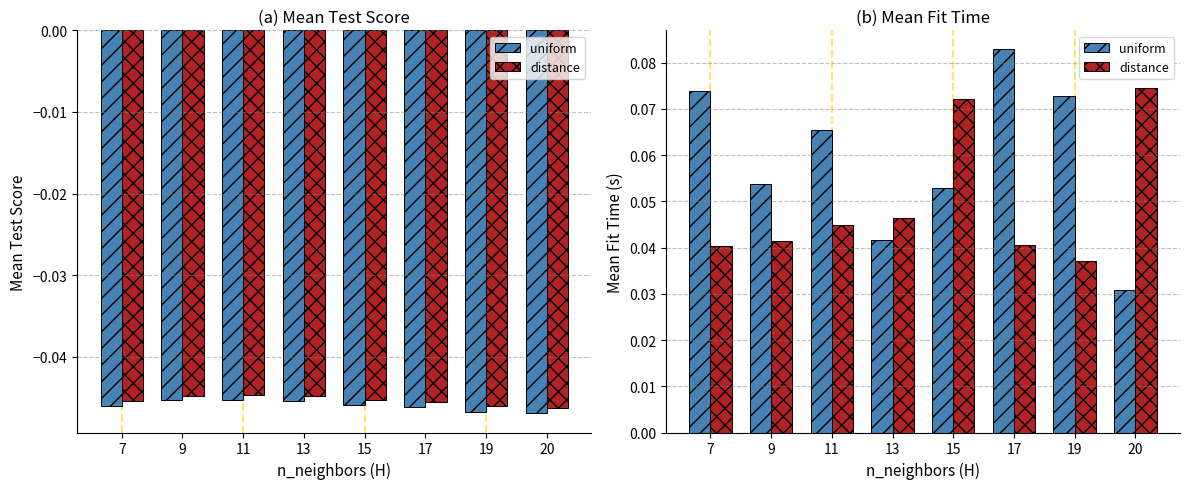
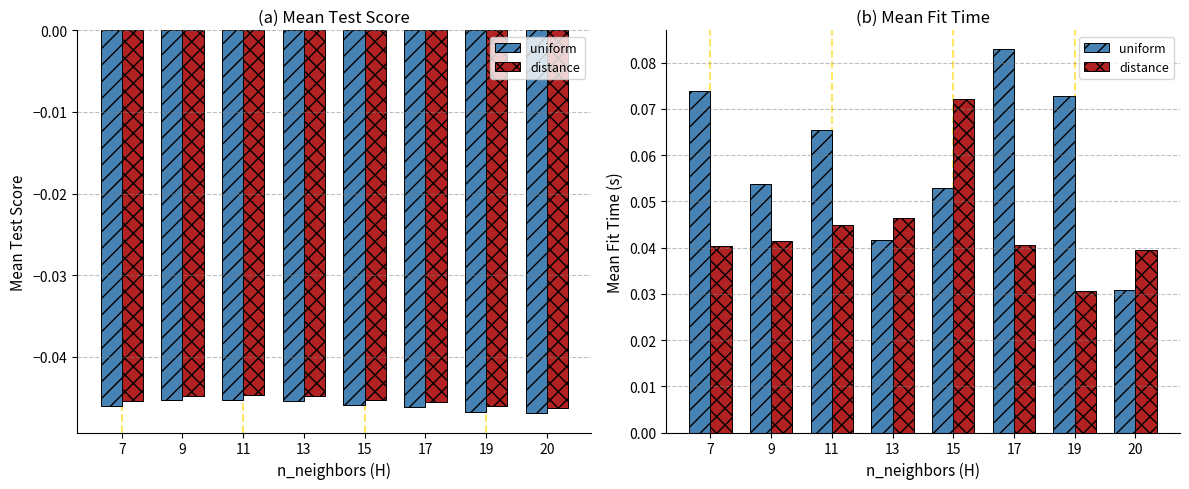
  {
    "(a) Mean Test Score": {
      "uniform": {
        "7": -0.046,
        "9": -0.045,
        "11": -0.045,
        "13": -0.045,
        "15": -0.046,
        "17": -0.046,
        "19": -0.047,
        "20": -0.047
      },
      "distance": {
        "7": -0.045,
        "9": -0.045,
        "11": -0.045,
        "13": -0.045,
        "15": -0.045,
        "17": -0.045,
        "19": -0.046,
        "20": -0.046
      }
    },
    "(b) Mean Fit Time": {
      "uniform": {
        "7": 0.074,
        "9": 0.054,
        "11": 0.066,
        "13": 0.042,
        "15": 0.053,
        "17": 0.083,
        "19": 0.073,
        "20": 0.031
      },
      "distance": {
        "7": 0.040,
        "9": 0.042,
        "11": 0.045,
        "13": 0.046,
        "15": 0.072,
        "17": 0.041,
-       "19": 0.037,
-       "20": 0.074
+       "19": 0.031,
+       "20": 0.039
      }
    }
  }
